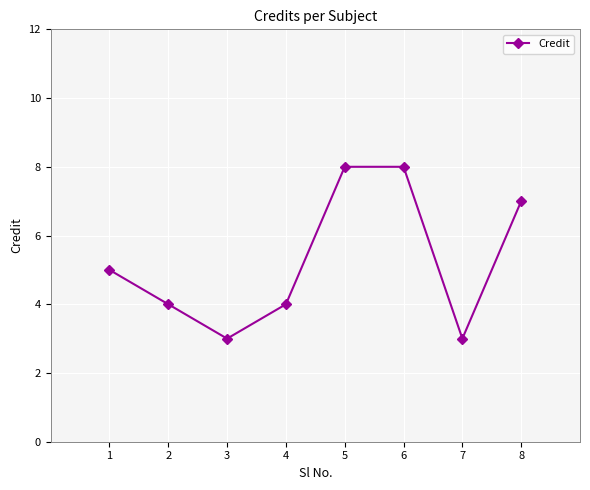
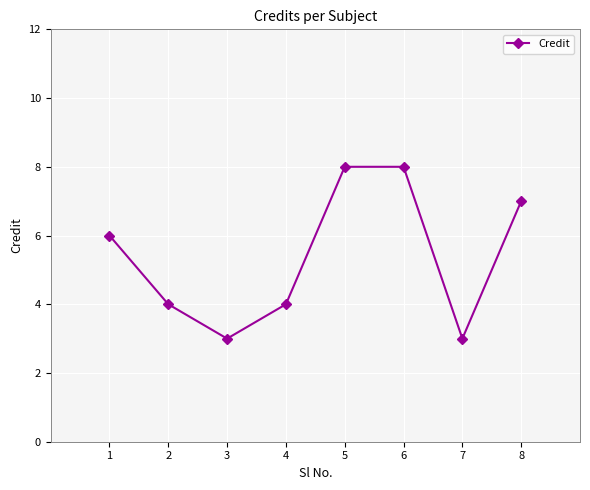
  {
-   "1": 5,
+   "1": 6,
    "2": 4,
    "3": 3,
    "4": 4,
    "5": 8,
    "6": 8,
    "7": 3,
    "8": 7
  }
